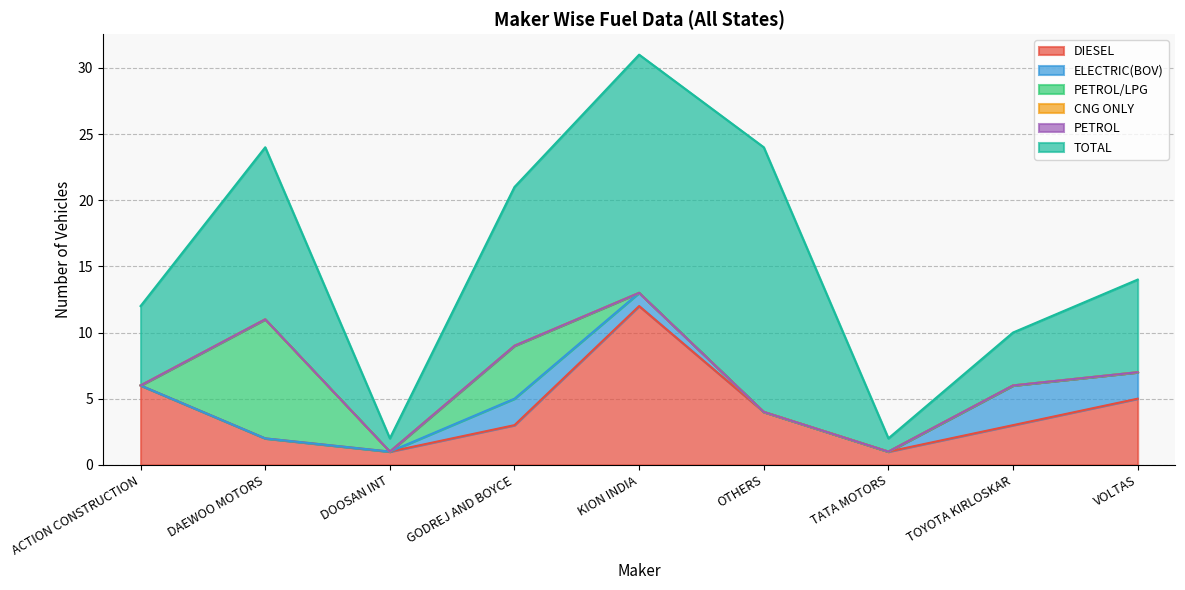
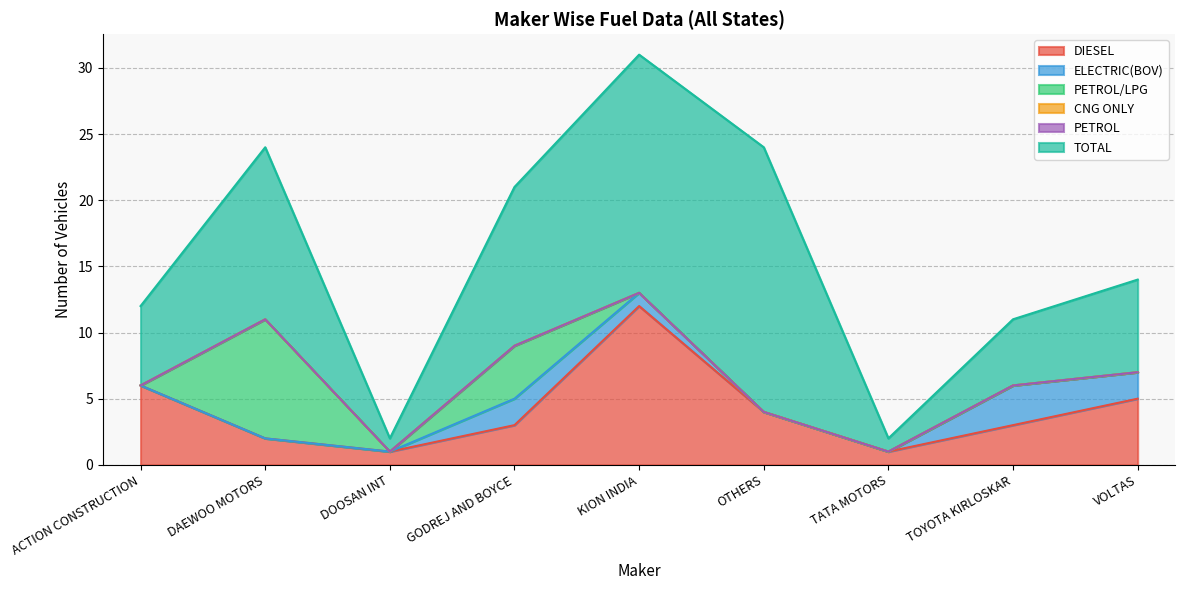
  {
    "DIESEL": {
      "GODREJ AND BOYCE": 3,
      "KION INDIA": 12,
      "TOYOTA KIRLOSKAR": 3,
      "VOLTAS": 5
    },
    "ELECTRIC(BOV)": {
      "GODREJ AND BOYCE": 5
    },
    "TOTAL": {
      "ACTION CONSTRUCTION": 6,
      "DAEWOO MOTORS": 13,
      "DOOSAN INT": 1,
      "GODREJ AND BOYCE": 12,
      "KION INDIA": 18,
      "OTHERS": 20,
      "TATA MOTORS": 1,
-     "TOYOTA KIRLOSKAR": 4,
+     "TOYOTA KIRLOSKAR": 5,
      "VOLTAS": 7
    }
  }
